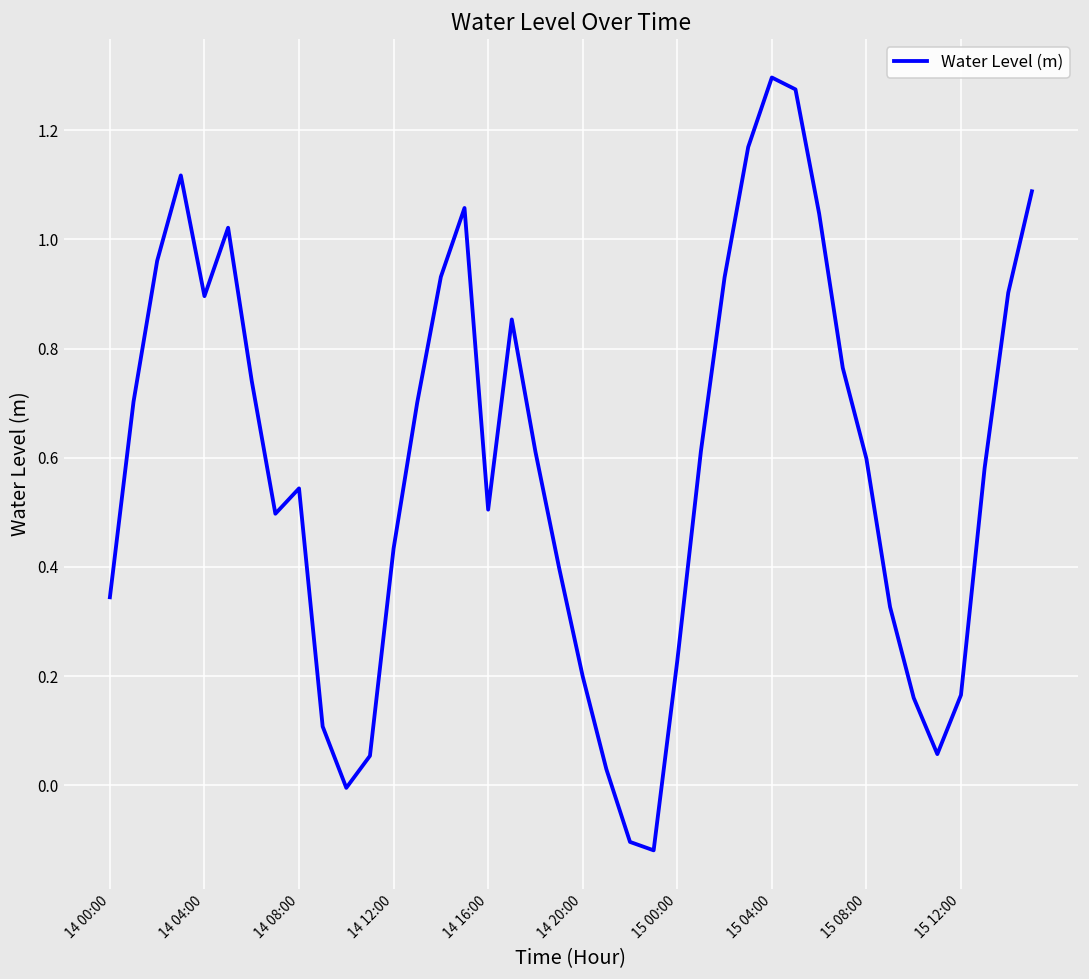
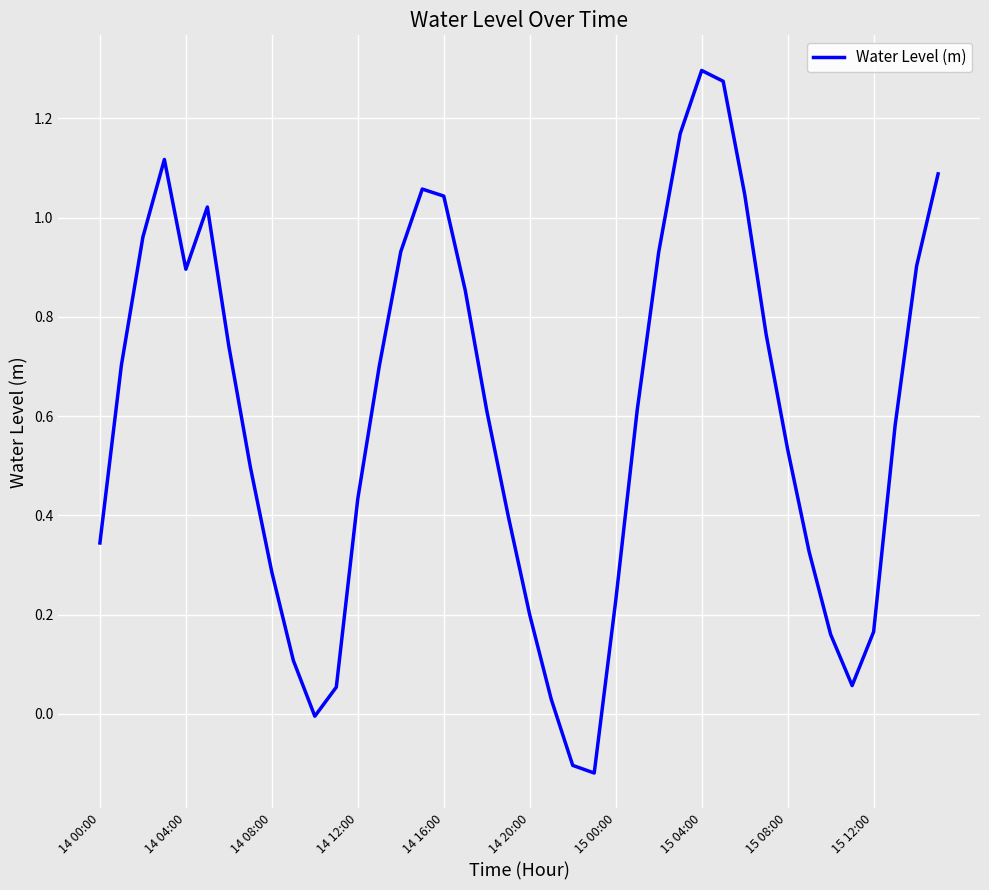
  {
    "14 00:00": 0.34,
    "14 04:00": 0.90,
-   "14 08:00": 0.54,
+   "14 08:00": 0.29,
    "14 12:00": 0.43,
-   "14 16:00": 0.50,
+   "14 16:00": 1.04,
    "14 20:00": 0.20,
    "15 00:00": 0.23,
    "15 04:00": 1.30,
-   "15 08:00": 0.60,
+   "15 08:00": 0.53,
    "15 12:00": 0.17
  }
